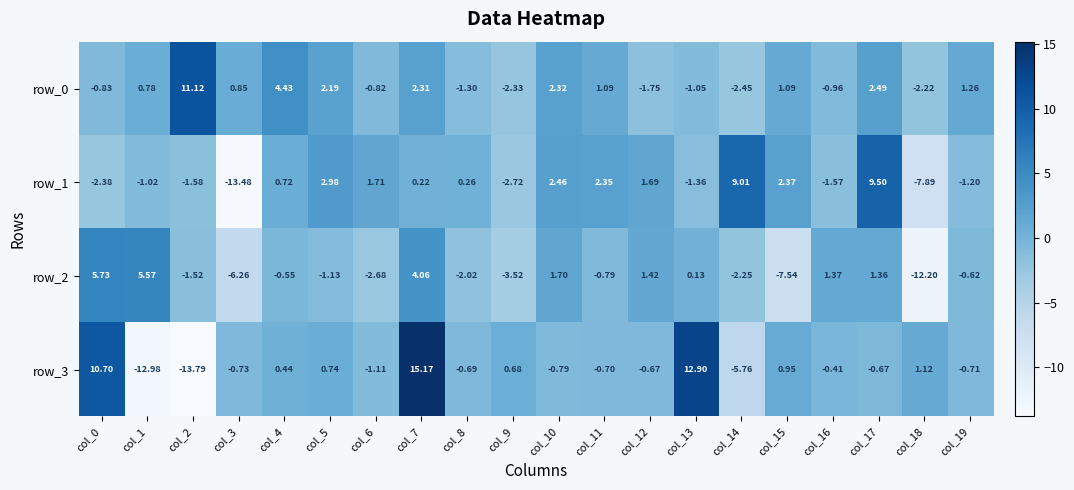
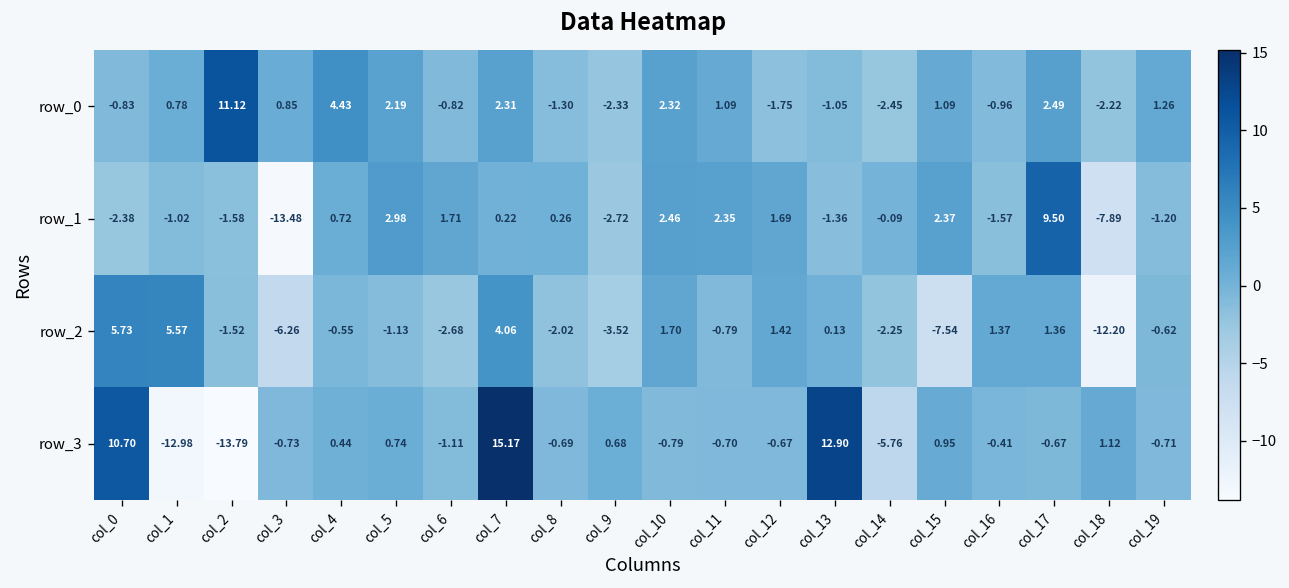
  {
    "row_0": {
      "col_0": -0.83,
      "col_1": 0.78,
      "col_2": 11.12,
      "col_3": 0.85,
      "col_4": 4.43,
      "col_5": 2.19,
      "col_6": -0.82,
      "col_7": 2.31,
      "col_8": -1.30,
      "col_9": -2.33,
      "col_10": 2.32,
      "col_11": 1.09,
      "col_12": -1.75,
      "col_13": -1.05,
      "col_14": -2.45,
      "col_15": 1.09,
      "col_16": -0.96,
      "col_17": 2.49,
      "col_18": -2.22,
      "col_19": 1.26
    },
    "row_1": {
      "col_0": -2.38,
      "col_1": -1.02,
      "col_2": -1.58,
      "col_3": -13.48,
      "col_4": 0.72,
      "col_5": 2.98,
      "col_6": 1.71,
      "col_7": 0.22,
      "col_8": 0.26,
      "col_9": -2.72,
      "col_10": 2.46,
      "col_11": 2.35,
      "col_12": 1.69,
      "col_13": -1.36,
-     "col_14": 9.01,
+     "col_14": -0.09,
      "col_15": 2.37,
      "col_16": -1.57,
      "col_17": 9.50,
      "col_18": -7.89,
      "col_19": -1.20
    },
    "row_2": {
      "col_0": 5.73,
      "col_1": 5.57,
      "col_2": -1.52,
      "col_3": -6.26,
      "col_4": -0.55,
      "col_5": -1.13,
      "col_6": -2.68,
      "col_7": 4.06,
      "col_8": -2.02,
      "col_9": -3.52,
      "col_10": 1.70,
      "col_11": -0.79,
      "col_12": 1.42,
      "col_13": 0.13,
      "col_14": -2.25,
      "col_15": -7.54,
      "col_16": 1.37,
      "col_17": 1.36,
      "col_18": -12.20,
      "col_19": -0.62
    },
    "row_3": {
      "col_0": 10.70,
      "col_1": -12.98,
      "col_2": -13.79,
      "col_3": -0.73,
      "col_4": 0.44,
      "col_5": 0.74,
      "col_6": -1.11,
      "col_7": 15.17,
      "col_8": -0.69,
      "col_9": 0.68,
      "col_10": -0.79,
      "col_11": -0.70,
      "col_12": -0.67,
      "col_13": 12.90,
      "col_14": -5.76,
      "col_15": 0.95,
      "col_16": -0.41,
      "col_17": -0.67,
      "col_18": 1.12,
      "col_19": -0.71
    }
  }
